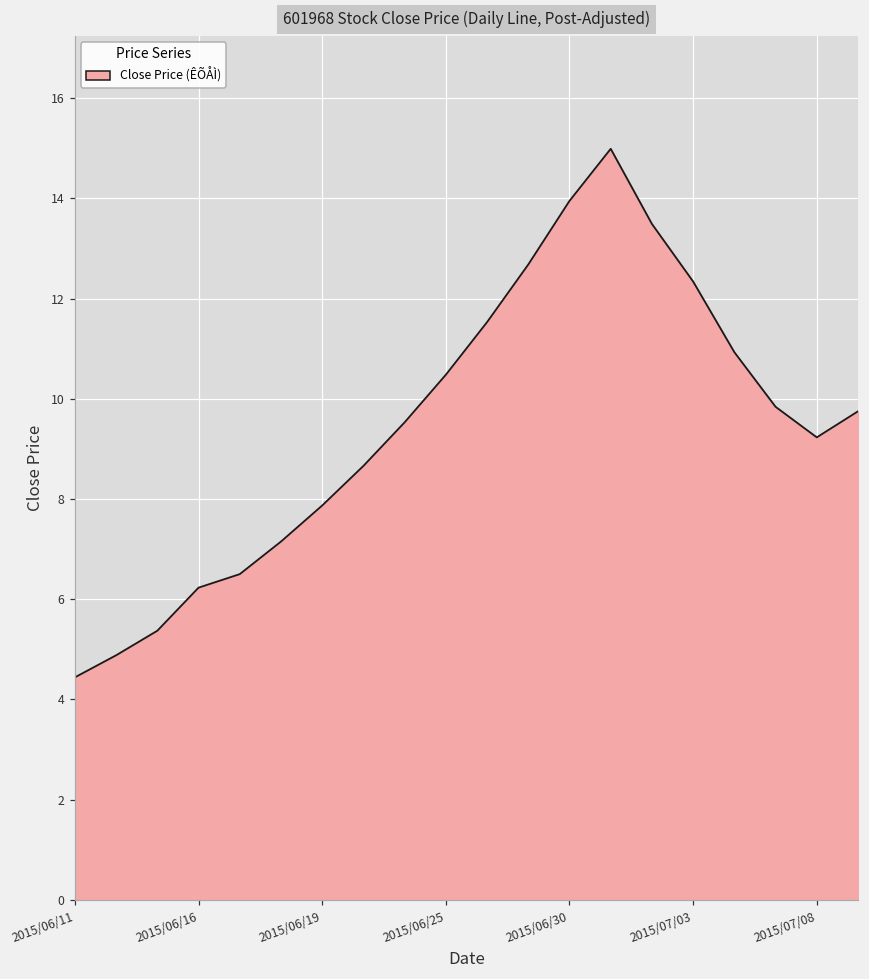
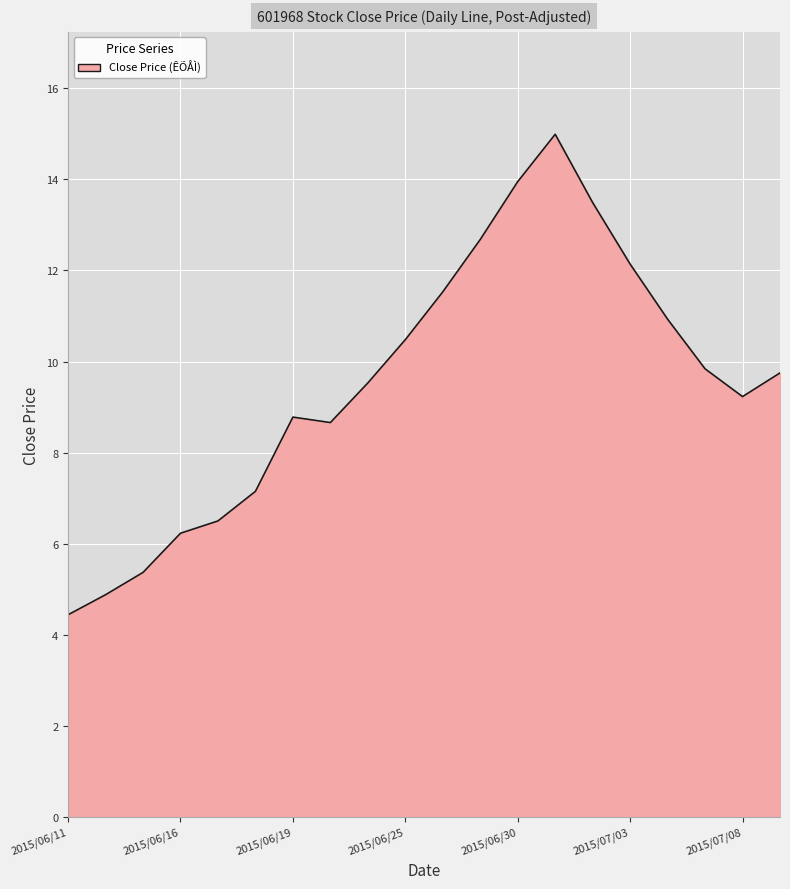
  {
    "2015/06/11": 4.4,
    "2015/06/16": 6.2,
-   "2015/06/19": 7.9,
+   "2015/06/19": 8.8,
    "2015/06/25": 10.5,
    "2015/06/30": 14.0,
-   "2015/07/03": 12.3,
+   "2015/07/03": 12.1,
    "2015/07/08": 9.2
  }
